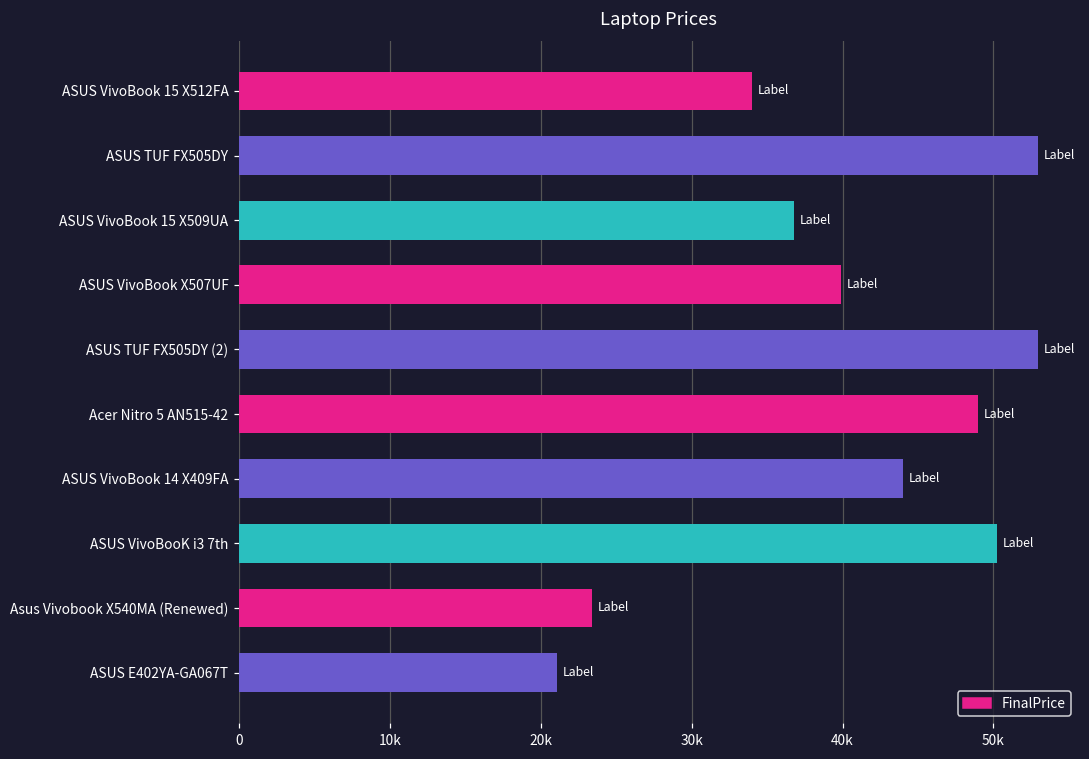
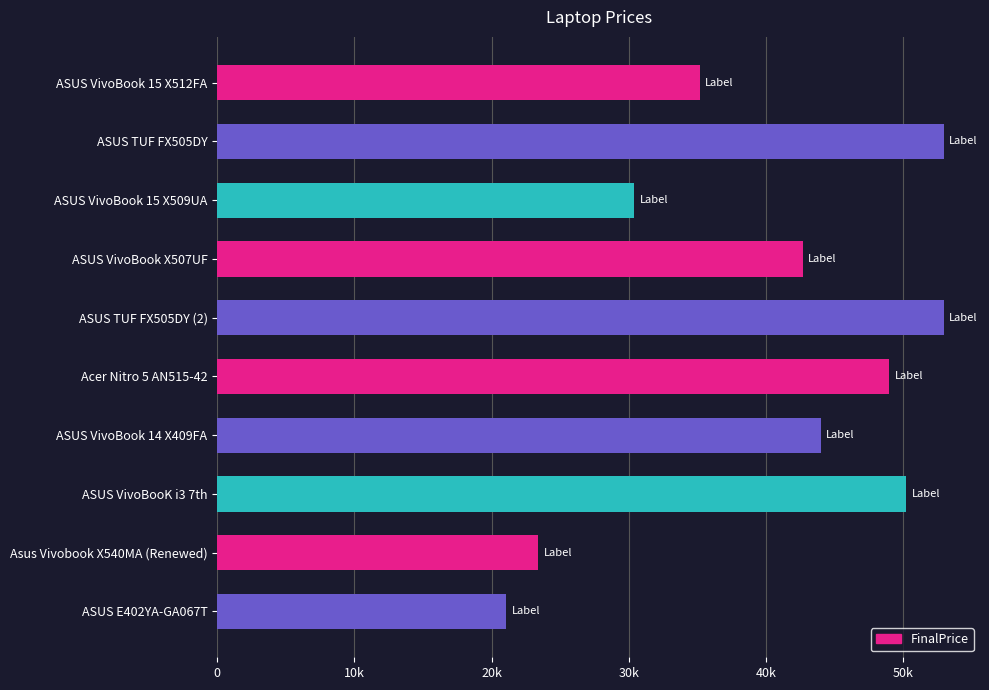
  {
-   "ASUS VivoBook 15 X512FA": 34000,
+   "ASUS VivoBook 15 X512FA": 35200,
    "ASUS TUF FX505DY": 53000,
-   "ASUS VivoBook 15 X509UA": 36800,
-   "ASUS VivoBook X507UF": 39900,
+   "ASUS VivoBook 15 X509UA": 30400,
+   "ASUS VivoBook X507UF": 42700,
    "ASUS TUF FX505DY (2)": 53000,
    "Acer Nitro 5 AN515-42": 49000,
    "ASUS VivoBook 14 X409FA": 44000,
    "ASUS VivoBooK i3 7th": 50200,
    "Asus Vivobook X540MA (Renewed)": 23400,
    "ASUS E402YA-GA067T": 21000
  }
